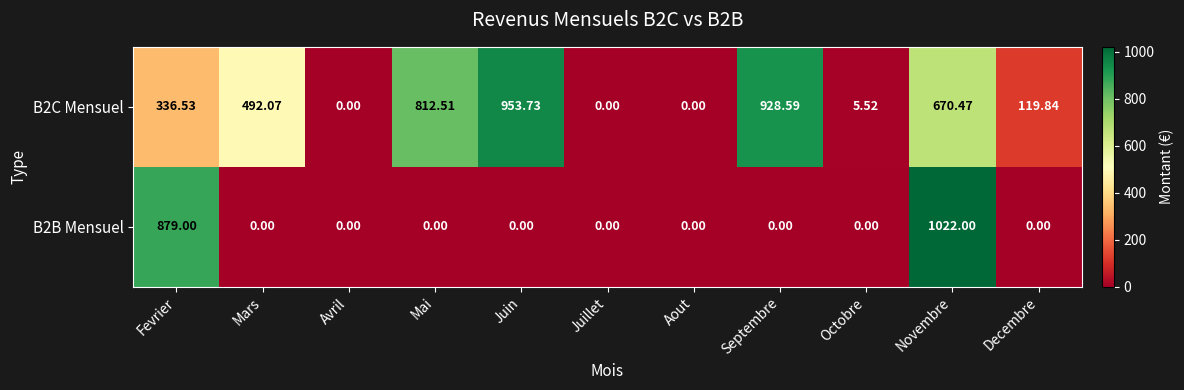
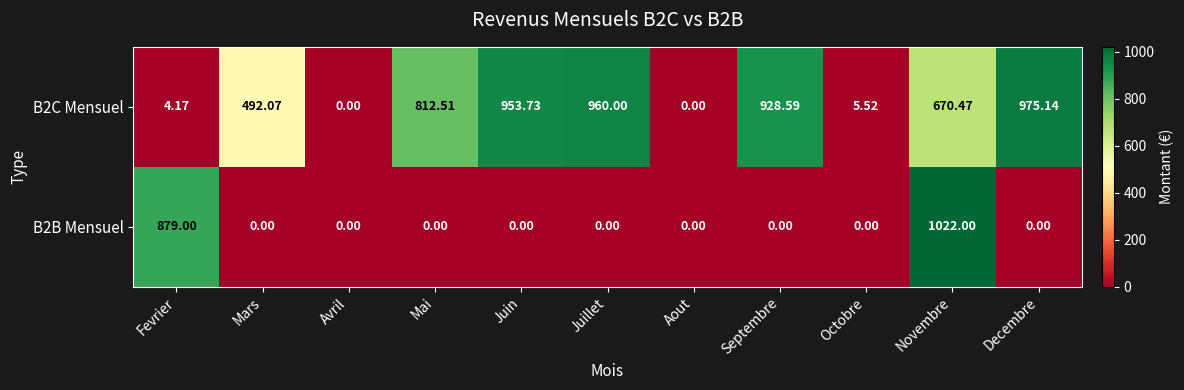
  {
    "B2C Mensuel": {
-     "Fevrier": 336.53,
+     "Fevrier": 4.17,
      "Mars": 492.07,
      "Avril": 0.00,
      "Mai": 812.51,
      "Juin": 953.73,
-     "Juillet": 0.00,
+     "Juillet": 960.00,
      "Aout": 0.00,
      "Septembre": 928.59,
      "Octobre": 5.52,
      "Novembre": 670.47,
-     "Decembre": 119.84
+     "Decembre": 975.14
    },
    "B2B Mensuel": {
      "Fevrier": 879.00,
      "Mars": 0.00,
      "Avril": 0.00,
      "Mai": 0.00,
      "Juin": 0.00,
      "Juillet": 0.00,
      "Aout": 0.00,
      "Septembre": 0.00,
      "Octobre": 0.00,
      "Novembre": 1022.00,
      "Decembre": 0.00
    }
  }
